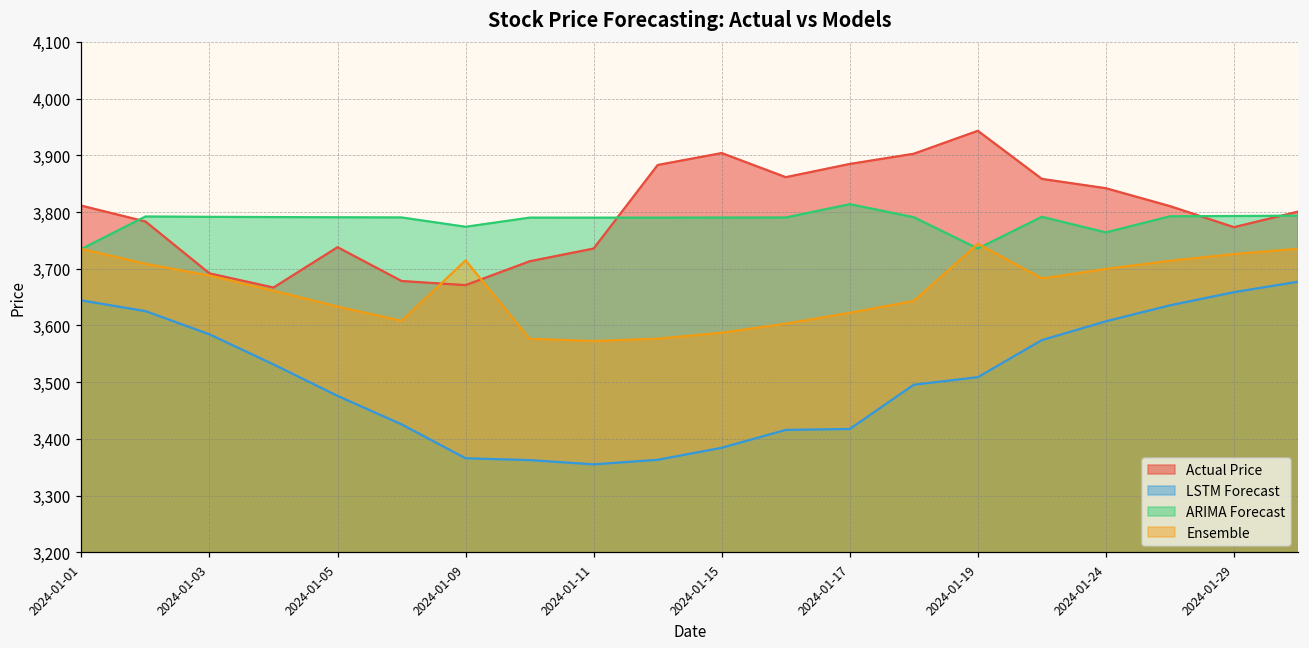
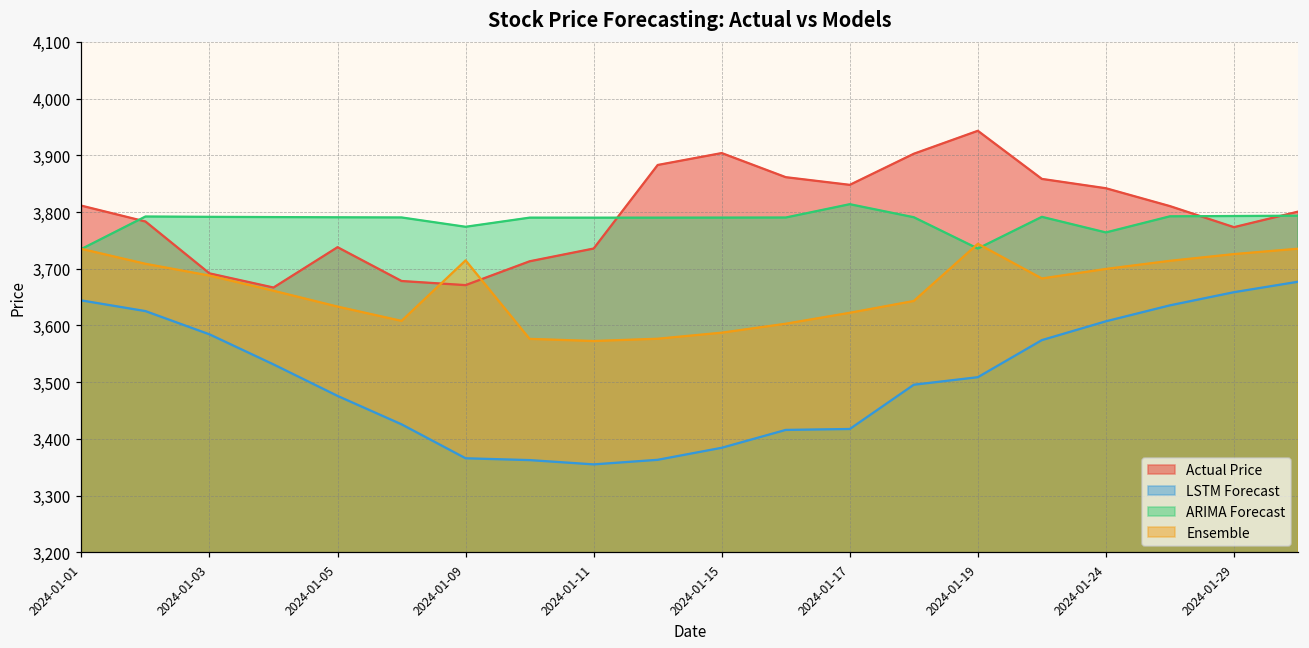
  {
    "Actual Price": {
      "2024-01-01": "3,810",
      "2024-01-05": "3,740",
      "2024-01-09": "3,670",
      "2024-01-11": "3,740",
      "2024-01-15": "3,900",
-     "2024-01-17": "3,880",
+     "2024-01-17": "3,850",
      "2024-01-19": "3,940",
      "2024-01-24": "3,840",
      "2024-01-29": "3,770"
    },
    "LSTM Forecast": {
      "2024-01-01": "3,640",
      "2024-01-03": "3,580",
      "2024-01-05": "3,480",
      "2024-01-09": "3,370",
      "2024-01-11": "3,360",
      "2024-01-15": "3,380",
      "2024-01-17": "3,420",
      "2024-01-19": "3,510",
      "2024-01-24": "3,610",
      "2024-01-29": "3,660"
    },
    "ARIMA Forecast": {
      "2024-01-03": "3,790",
      "2024-01-05": "3,790",
      "2024-01-09": "3,770",
      "2024-01-11": "3,790",
      "2024-01-15": "3,790",
      "2024-01-17": "3,810",
      "2024-01-19": "3,740",
      "2024-01-24": "3,760",
      "2024-01-29": "3,790"
    },
    "Ensemble": {
      "2024-01-05": "3,630",
      "2024-01-09": "3,710",
      "2024-01-11": "3,570",
      "2024-01-15": "3,590",
      "2024-01-17": "3,620",
      "2024-01-19": "3,740",
      "2024-01-24": "3,700",
      "2024-01-29": "3,730"
    }
  }
